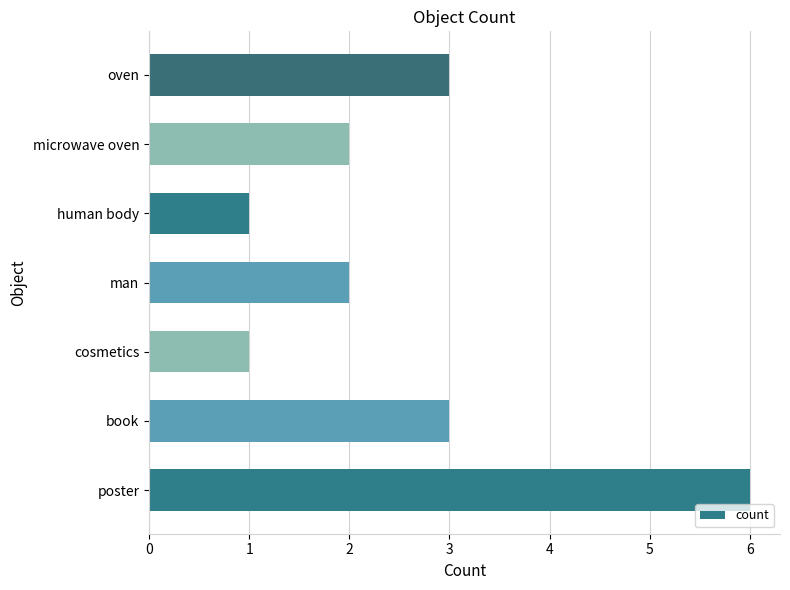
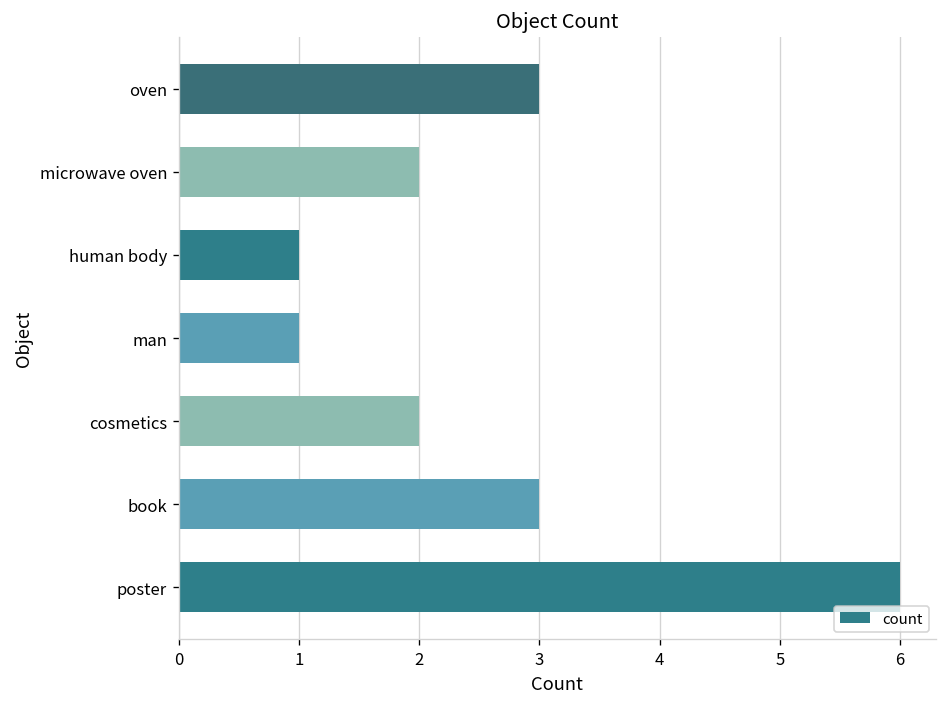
  {
    "oven": 3,
    "microwave oven": 2,
    "human body": 1,
-   "man": 2,
-   "cosmetics": 1,
+   "man": 1,
+   "cosmetics": 2,
    "book": 3,
    "poster": 6
  }
